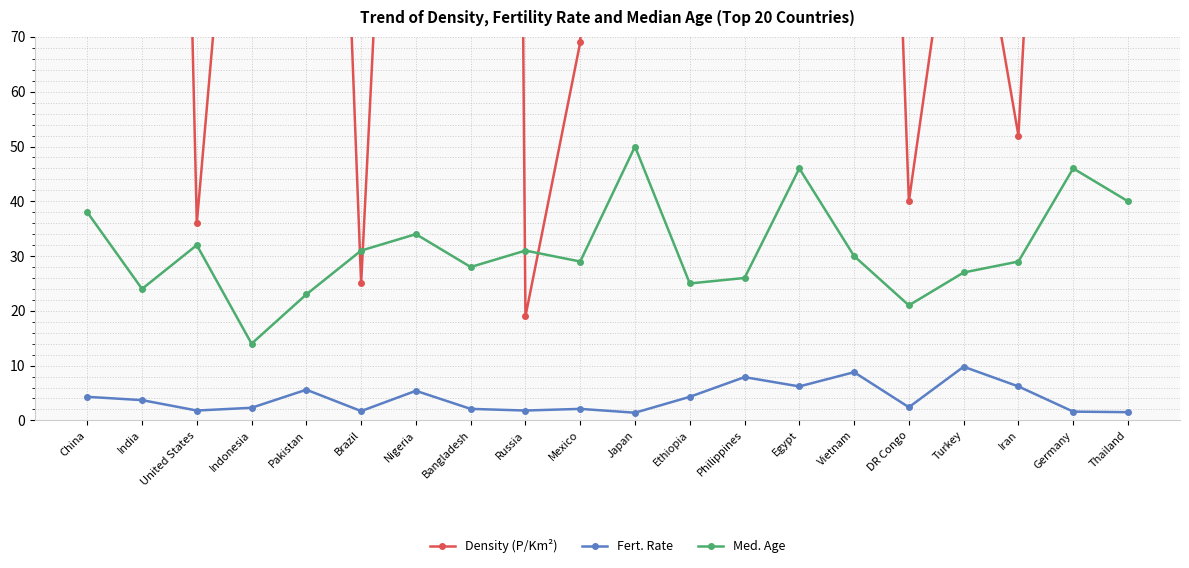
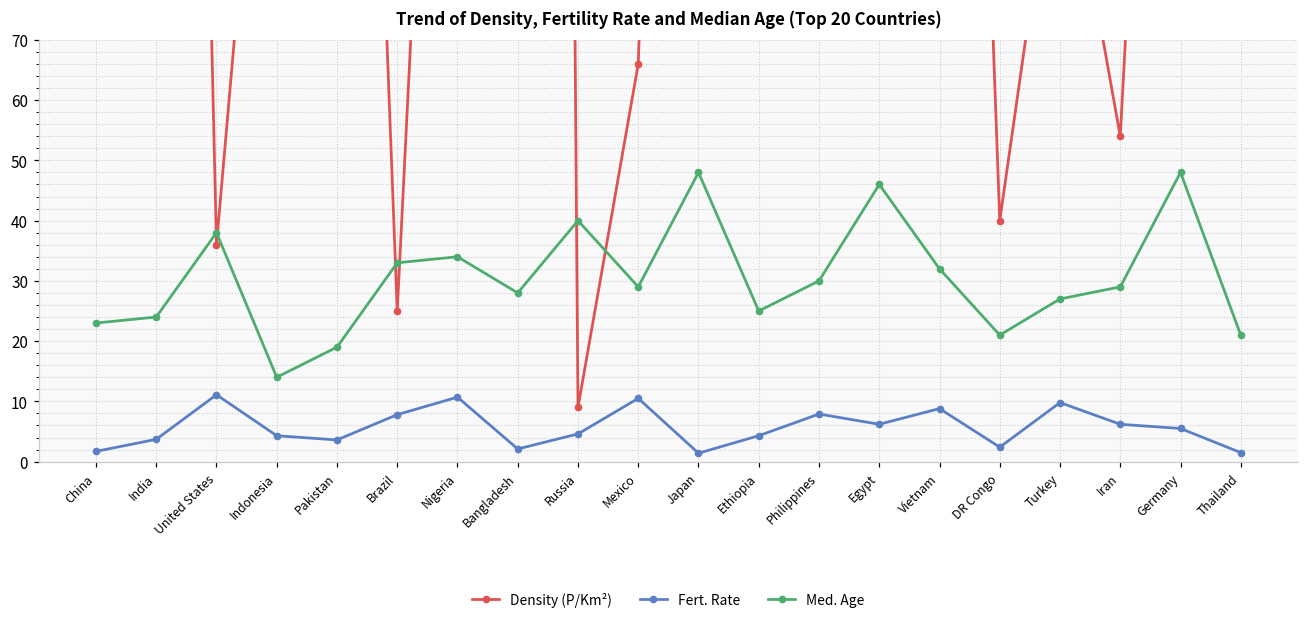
  {
    "Density (P/Km²)": {
      "United States": 36,
      "Brazil": 25,
-     "Russia": 19,
-     "Mexico": 69,
+     "Russia": 9,
+     "Mexico": 66,
      "DR Congo": 40,
-     "Iran": 52
+     "Iran": 54
    },
    "Fert. Rate": {
-     "China": 4,
+     "China": 2,
      "India": 4,
-     "United States": 2,
-     "Indonesia": 2,
-     "Pakistan": 6,
-     "Brazil": 2,
-     "Nigeria": 5,
+     "United States": 11,
+     "Indonesia": 4,
+     "Pakistan": 4,
+     "Brazil": 8,
+     "Nigeria": 11,
      "Bangladesh": 2,
-     "Russia": 2,
-     "Mexico": 2,
+     "Russia": 5,
+     "Mexico": 11,
      "Japan": 1,
      "Ethiopia": 4,
      "Philippines": 8,
      "Egypt": 6,
      "Vietnam": 9,
      "DR Congo": 2,
      "Turkey": 10,
      "Iran": 6,
-     "Germany": 2,
+     "Germany": 6,
      "Thailand": 2
    },
    "Med. Age": {
-     "China": 38,
+     "China": 23,
      "India": 24,
-     "United States": 32,
+     "United States": 38,
      "Indonesia": 14,
-     "Pakistan": 23,
-     "Brazil": 31,
+     "Pakistan": 19,
+     "Brazil": 33,
      "Nigeria": 34,
      "Bangladesh": 28,
-     "Russia": 31,
+     "Russia": 40,
      "Mexico": 29,
-     "Japan": 50,
+     "Japan": 48,
      "Ethiopia": 25,
-     "Philippines": 26,
+     "Philippines": 30,
      "Egypt": 46,
-     "Vietnam": 30,
+     "Vietnam": 32,
      "DR Congo": 21,
      "Turkey": 27,
      "Iran": 29,
-     "Germany": 46,
-     "Thailand": 40
+     "Germany": 48,
+     "Thailand": 21
    }
  }
